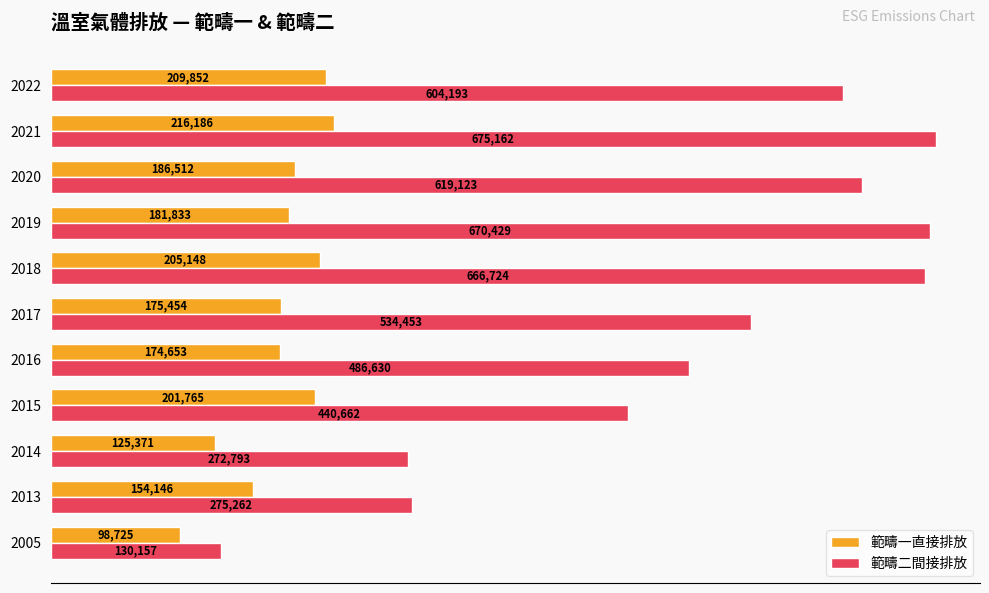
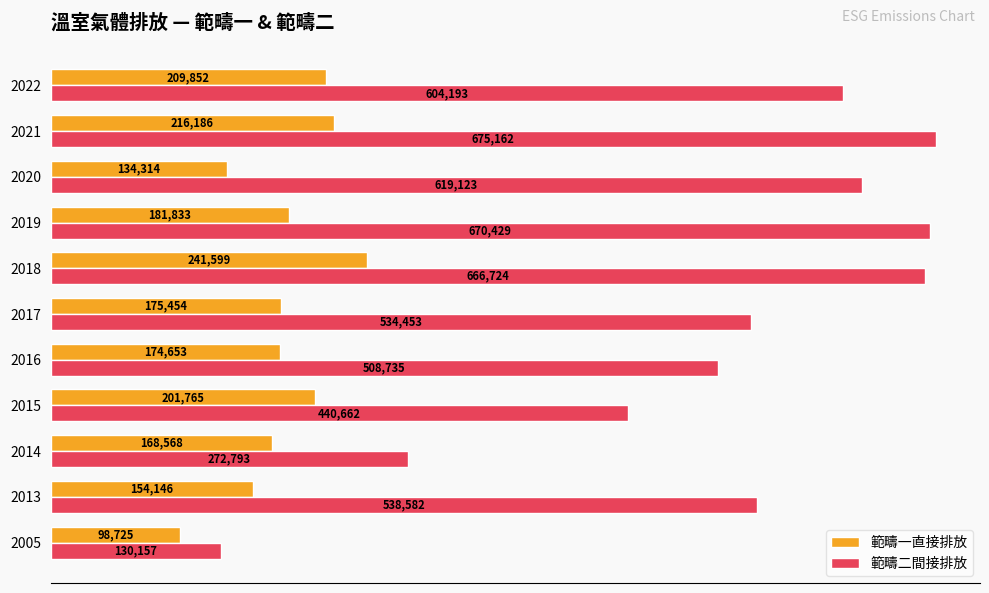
  {
    "範疇一直接排放": {
      "2022": "209,852",
      "2021": "216,186",
-     "2020": "186,512",
+     "2020": "134,314",
      "2019": "181,833",
-     "2018": "205,148",
+     "2018": "241,599",
      "2017": "175,454",
      "2016": "174,653",
      "2015": "201,765",
-     "2014": "125,371",
+     "2014": "168,568",
      "2013": "154,146",
      "2005": "98,725"
    },
    "範疇二間接排放": {
      "2022": "604,193",
      "2021": "675,162",
      "2020": "619,123",
      "2019": "670,429",
      "2018": "666,724",
      "2017": "534,453",
-     "2016": "486,630",
+     "2016": "508,735",
      "2015": "440,662",
      "2014": "272,793",
-     "2013": "275,262",
+     "2013": "538,582",
      "2005": "130,157"
    }
  }
